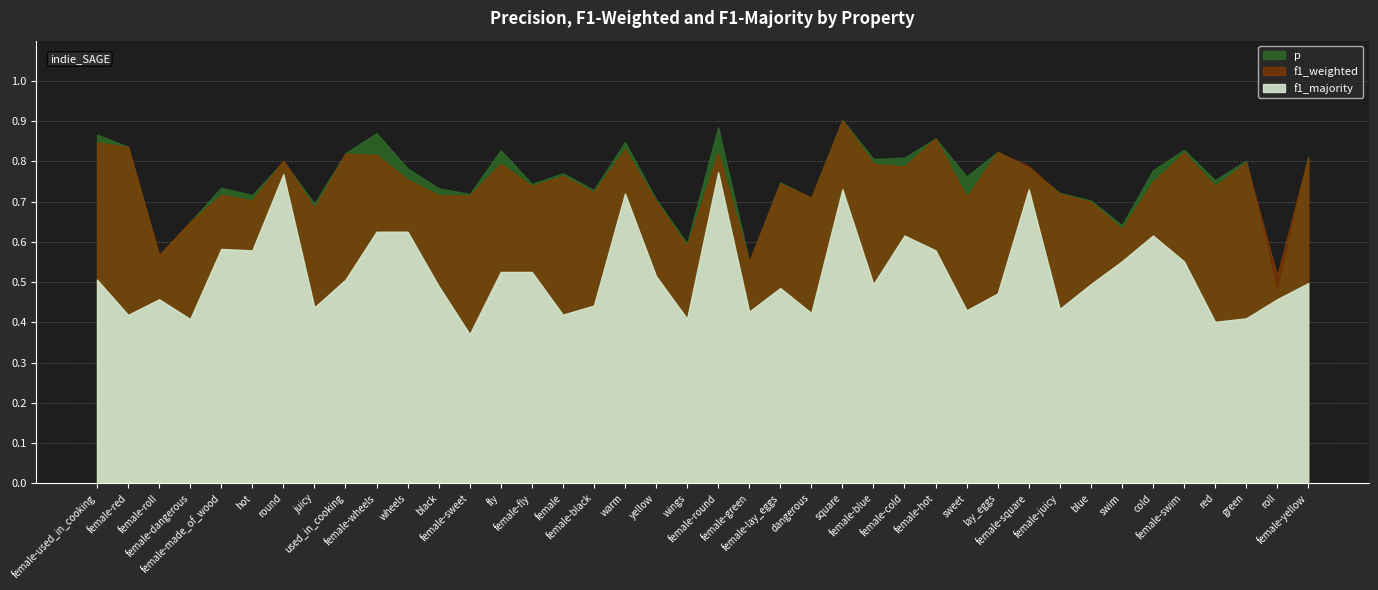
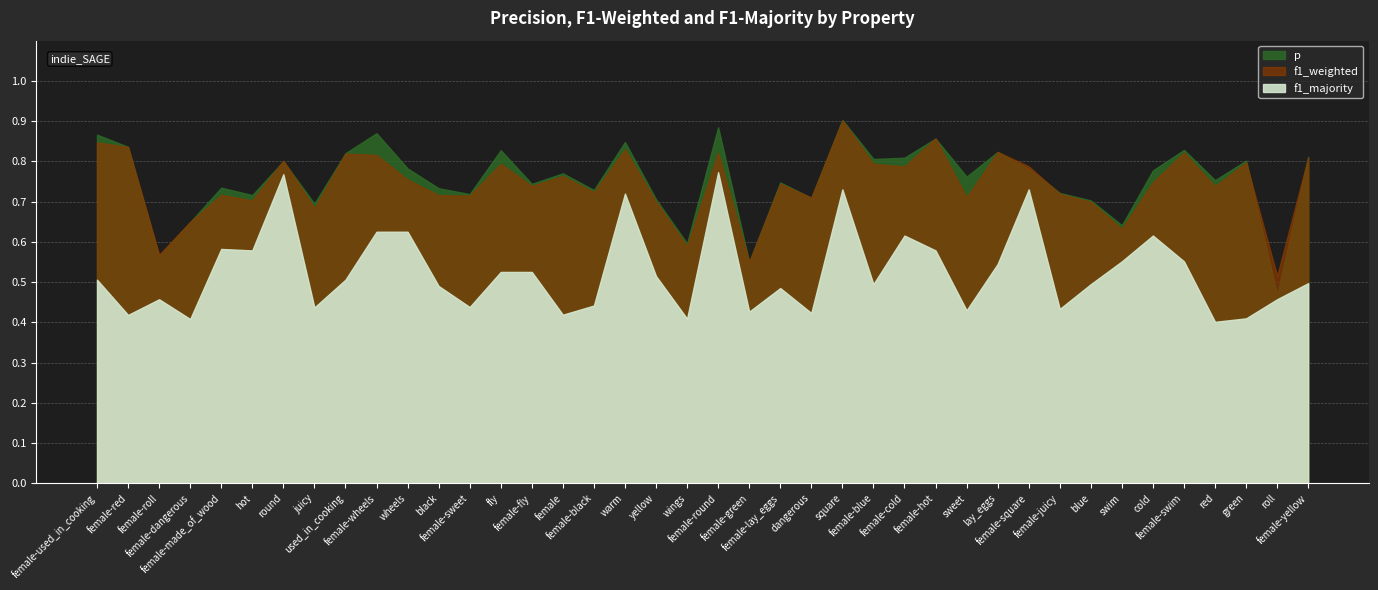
  {
    "p": {
      "female-used_in_cooking": 0.87,
      "female-made_of_wood": 0.73,
      "hot": 0.72,
      "juicy": 0.69,
      "female-wheels": 0.87,
      "wheels": 0.78,
      "black": 0.73,
      "fly": 0.83,
      "female": 0.77,
      "warm": 0.85,
      "yellow": 0.71,
      "wings": 0.60,
      "female-round": 0.88,
      "female-blue": 0.81,
      "female-cold": 0.81,
      "sweet": 0.76,
      "swim": 0.64,
      "cold": 0.78,
      "female-swim": 0.83,
      "red": 0.75,
      "roll": 0.47
    },
    "f1_weighted": {
      "female-used_in_cooking": 0.85,
      "female-made_of_wood": 0.72,
      "hot": 0.70,
      "juicy": 0.68,
      "female-wheels": 0.82,
      "wheels": 0.75,
      "black": 0.72,
      "fly": 0.79,
      "female": 0.76,
      "warm": 0.83,
      "yellow": 0.70,
      "wings": 0.59,
      "female-round": 0.82,
      "female-blue": 0.79,
      "female-cold": 0.79,
      "sweet": 0.71,
      "swim": 0.63,
      "cold": 0.75,
      "female-swim": 0.82,
      "red": 0.74,
      "roll": 0.52
    },
    "f1_majority": {
      "female-used_in_cooking": 0.51,
      "female-red": 0.42,
      "female-roll": 0.46,
      "female-dangerous": 0.41,
      "female-made_of_wood": 0.58,
      "hot": 0.58,
      "round": 0.77,
      "juicy": 0.44,
      "used_in_cooking": 0.51,
      "female-wheels": 0.63,
      "wheels": 0.63,
      "black": 0.49,
-     "female-sweet": 0.37,
+     "female-sweet": 0.44,
      "fly": 0.53,
      "female-fly": 0.53,
      "female": 0.42,
      "female-black": 0.44,
      "warm": 0.72,
      "yellow": 0.51,
      "wings": 0.41,
      "female-round": 0.77,
      "female-green": 0.43,
      "female-lay_eggs": 0.49,
      "dangerous": 0.42,
      "square": 0.73,
      "female-blue": 0.49,
      "female-cold": 0.62,
      "female-hot": 0.58,
      "sweet": 0.43,
-     "lay_eggs": 0.47,
+     "lay_eggs": 0.55,
      "female-square": 0.73,
      "female-juicy": 0.43,
      "blue": 0.49,
      "swim": 0.55,
      "cold": 0.62,
      "female-swim": 0.55,
      "red": 0.40,
      "green": 0.41,
      "roll": 0.46,
      "female-yellow": 0.50
    }
  }
